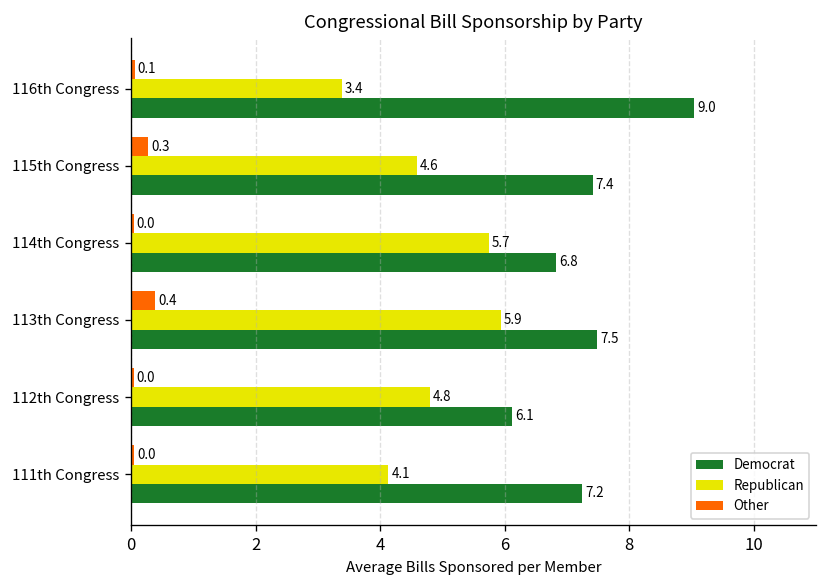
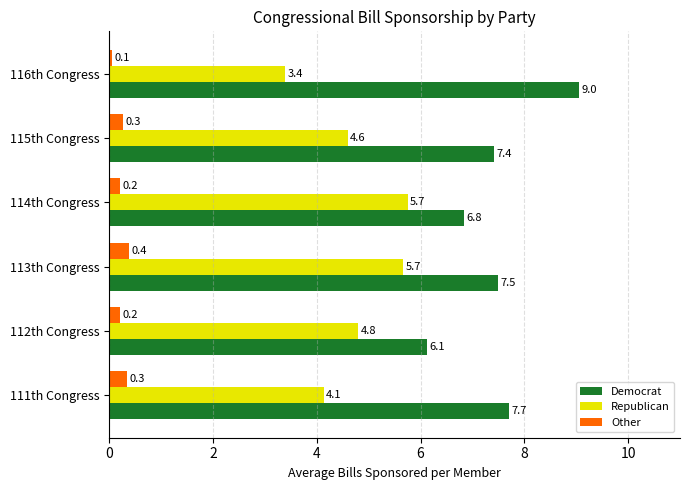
  {
    "Democrat": {
      "116th Congress": 9.0,
      "115th Congress": 7.4,
      "114th Congress": 6.8,
      "113th Congress": 7.5,
      "112th Congress": 6.1,
-     "111th Congress": 7.2
+     "111th Congress": 7.7
    },
    "Republican": {
      "116th Congress": 3.4,
      "115th Congress": 4.6,
      "114th Congress": 5.7,
-     "113th Congress": 5.9,
+     "113th Congress": 5.7,
      "112th Congress": 4.8,
      "111th Congress": 4.1
    },
    "Other": {
      "116th Congress": 0.1,
      "115th Congress": 0.3,
-     "114th Congress": 0.0,
+     "114th Congress": 0.2,
      "113th Congress": 0.4,
-     "112th Congress": 0.0,
-     "111th Congress": 0.0
+     "112th Congress": 0.2,
+     "111th Congress": 0.3
    }
  }
